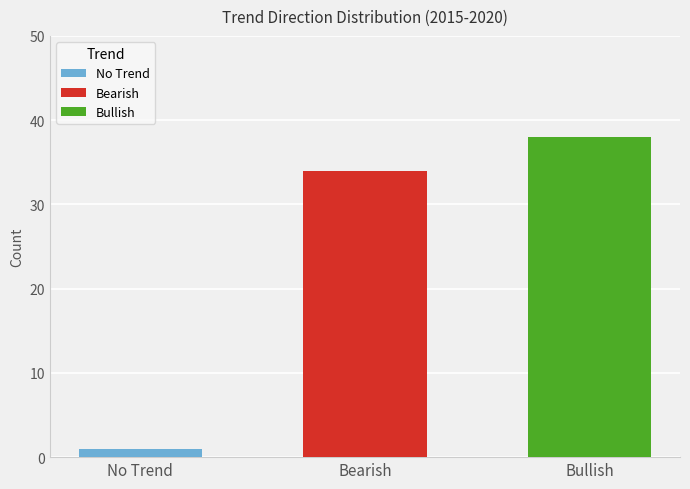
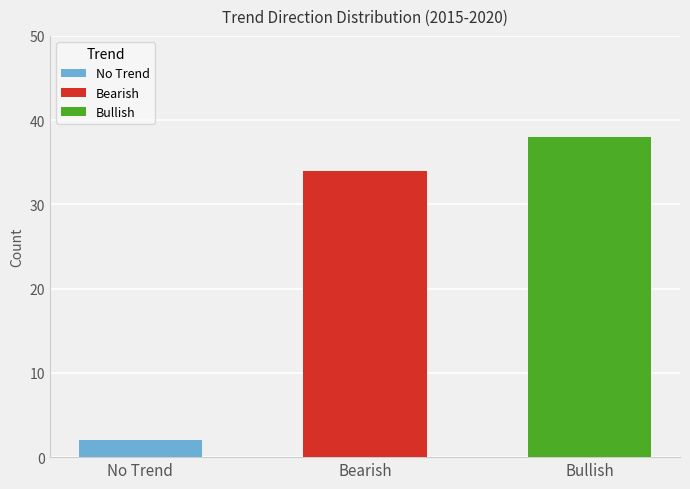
  {
-   "No Trend": 1,
+   "No Trend": 2,
    "Bearish": 34,
    "Bullish": 38
  }
